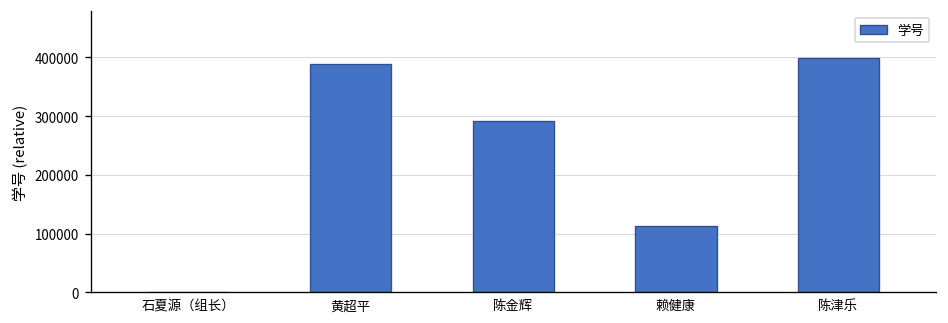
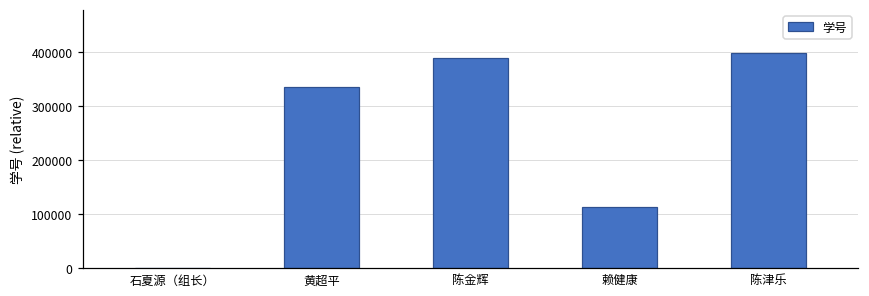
  {
    "石夏源（组长）": 0,
-   "黄超平": 390000,
-   "陈金辉": 290000,
+   "黄超平": 340000,
+   "陈金辉": 390000,
    "赖健康": 110000,
    "陈津乐": 400000
  }
